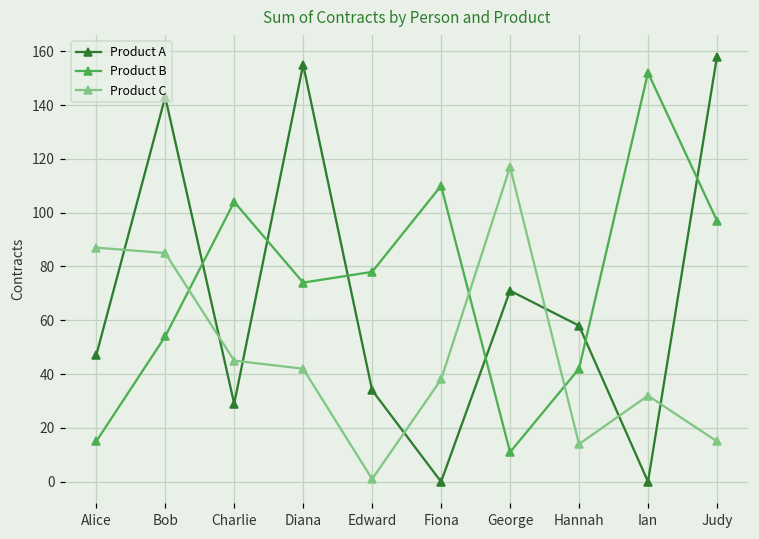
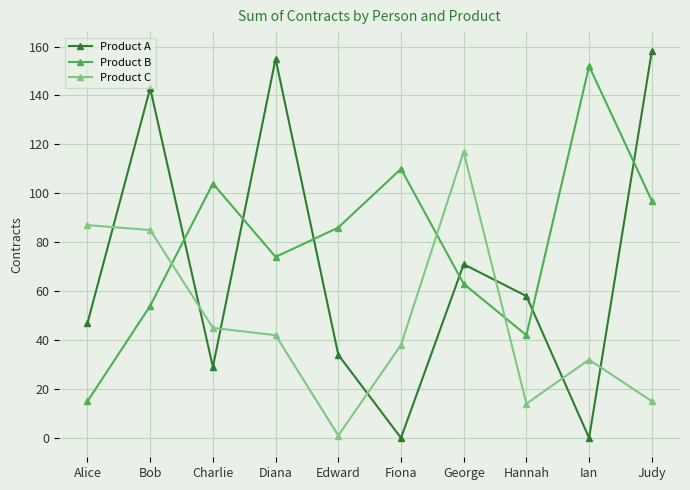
  {
    "Product A": {
      "Alice": 47,
      "Bob": 143,
      "Charlie": 29,
      "Diana": 155,
      "Edward": 34,
      "Fiona": 0,
      "George": 71,
      "Hannah": 58,
      "Ian": 0,
      "Judy": 158
    },
    "Product B": {
      "Alice": 15,
      "Bob": 54,
      "Charlie": 104,
      "Diana": 74,
-     "Edward": 78,
+     "Edward": 86,
      "Fiona": 110,
-     "George": 11,
+     "George": 63,
      "Hannah": 42,
      "Ian": 152,
      "Judy": 97
    },
    "Product C": {
      "Alice": 87,
      "Bob": 85,
      "Charlie": 45,
      "Diana": 42,
      "Edward": 1,
      "Fiona": 38,
      "George": 117,
      "Hannah": 14,
      "Ian": 32,
      "Judy": 15
    }
  }
